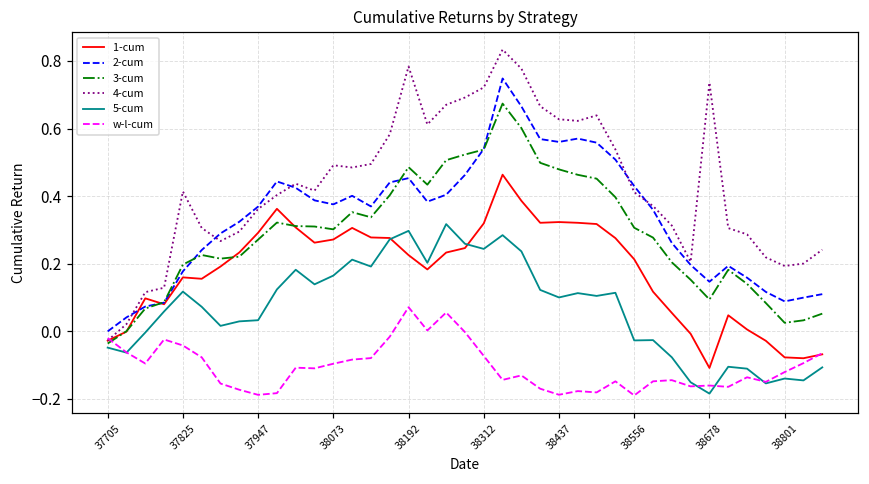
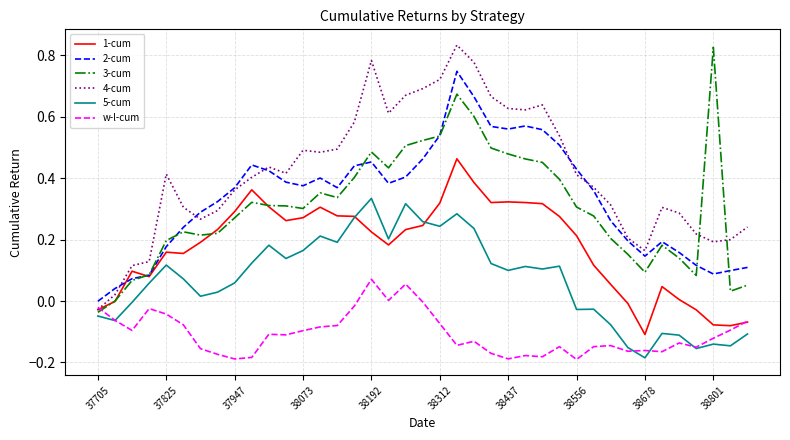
  {
    "1-cum": {
      "37825": 0.16,
      "37947": 0.29,
      "38073": 0.27,
      "38192": 0.23,
      "38312": 0.32,
      "38437": 0.32,
      "38556": 0.21,
      "38678": -0.11,
      "38801": -0.08
    },
    "2-cum": {
      "37705": 0.00,
      "37825": 0.18,
      "38073": 0.38,
      "38192": 0.45,
      "38437": 0.56,
      "38556": 0.43,
      "38678": 0.15,
      "38801": 0.09
    },
    "3-cum": {
      "37705": -0.04,
      "37825": 0.20,
      "37947": 0.27,
      "38073": 0.30,
      "38192": 0.49,
      "38437": 0.48,
      "38556": 0.31,
      "38678": 0.09,
-     "38801": 0.02
+     "38801": 0.83
    },
    "4-cum": {
      "37825": 0.41,
      "38073": 0.49,
      "38192": 0.78,
      "38312": 0.72,
      "38437": 0.63,
      "38556": 0.41,
-     "38678": 0.74,
+     "38678": 0.16,
      "38801": 0.19
    },
    "5-cum": {
      "37705": -0.05,
      "37825": 0.12,
-     "37947": 0.03,
+     "37947": 0.06,
      "38073": 0.16,
-     "38192": 0.30,
+     "38192": 0.33,
      "38312": 0.24,
      "38437": 0.10,
      "38556": -0.03,
      "38678": -0.18,
      "38801": -0.14
    },
    "w-l-cum": {
      "37825": -0.04,
      "37947": -0.19,
      "38073": -0.10,
      "38192": 0.07,
      "38312": -0.07,
      "38437": -0.19,
      "38556": -0.19,
      "38678": -0.16,
      "38801": -0.12
    }
  }
